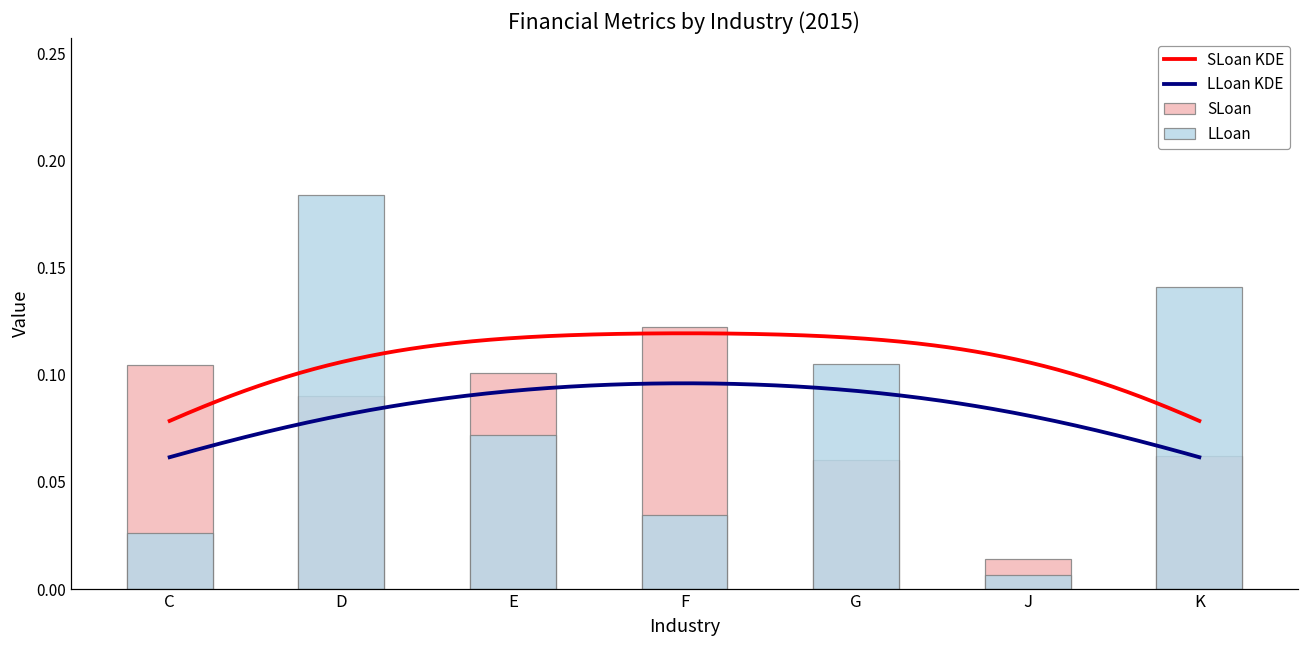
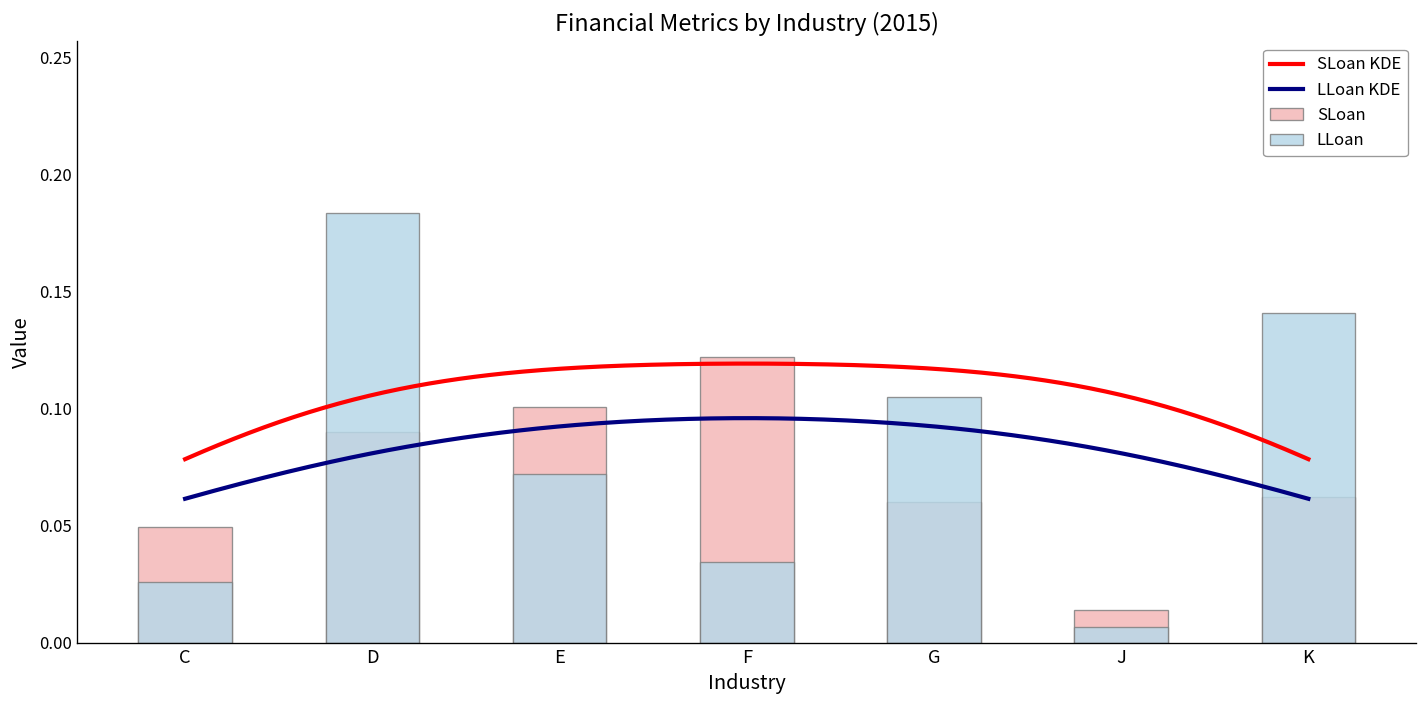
  {
    "SLoan": {
-     "C": 0.104,
+     "C": 0.049,
      "E": 0.101,
      "F": 0.122,
      "J": 0.014
    },
    "SLoan KDE": {
      "C": 0.078,
      "K": 0.078
    },
    "LLoan KDE": {
      "C": 0.062,
      "K": 0.062
    },
    "LLoan": {
      "D": 0.184,
      "G": 0.105,
      "K": 0.141
    }
  }
